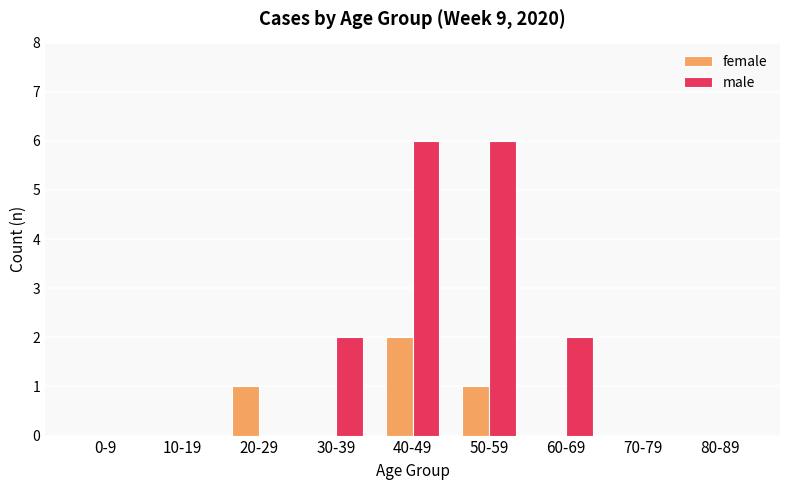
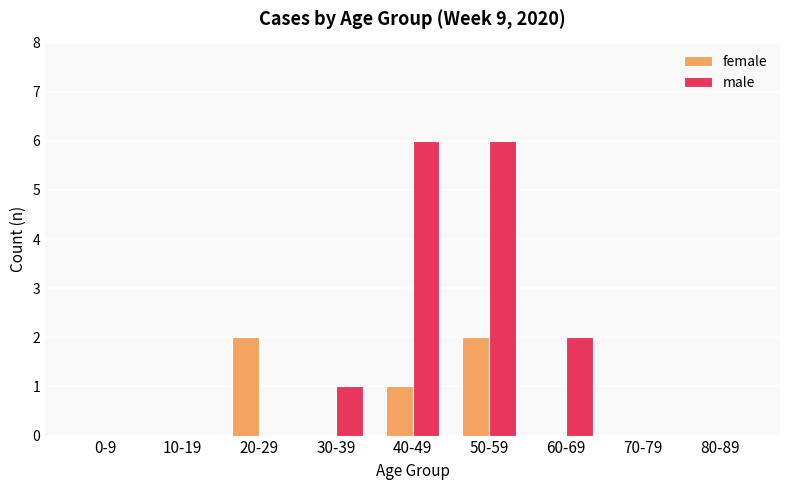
  {
    "female": {
      "0-9": 0,
      "10-19": 0,
-     "20-29": 1,
+     "20-29": 2,
      "30-39": 0,
-     "40-49": 2,
-     "50-59": 1,
+     "40-49": 1,
+     "50-59": 2,
      "60-69": 0,
      "70-79": 0,
      "80-89": 0
    },
    "male": {
      "0-9": 0,
      "10-19": 0,
      "20-29": 0,
-     "30-39": 2,
+     "30-39": 1,
      "40-49": 6,
      "50-59": 6,
      "60-69": 2,
      "70-79": 0,
      "80-89": 0
    }
  }
